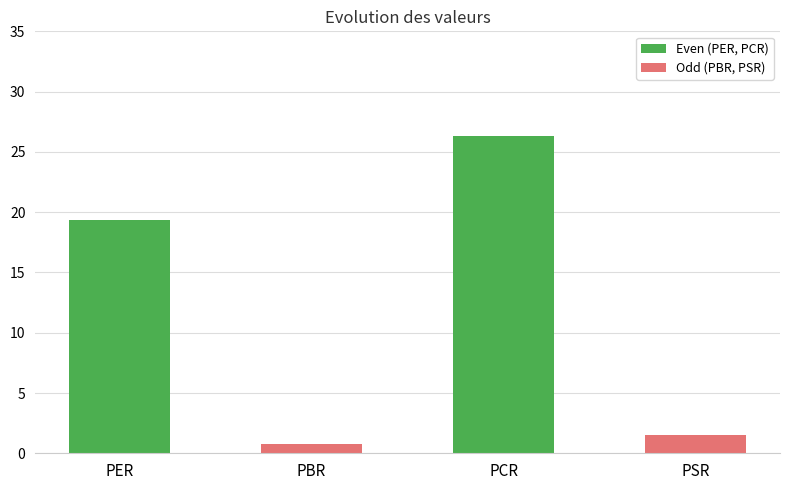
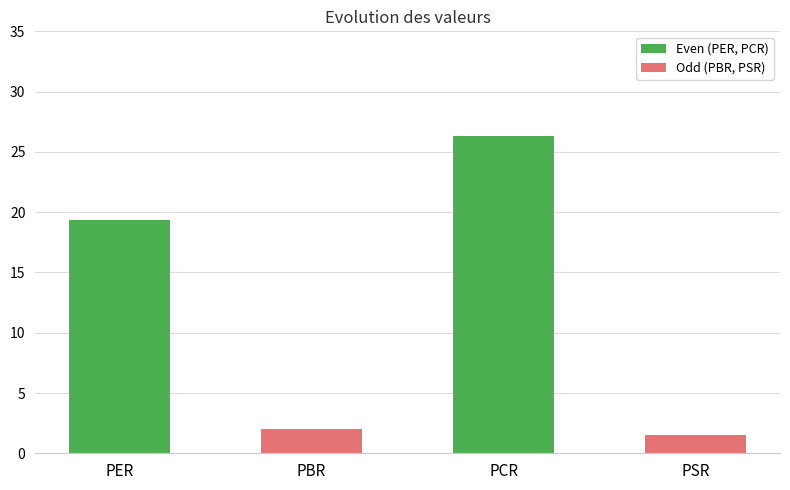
  {
    "PER": 19.3,
-   "PBR": 0.8,
+   "PBR": 2.0,
    "PCR": 26.3,
    "PSR": 1.5
  }
